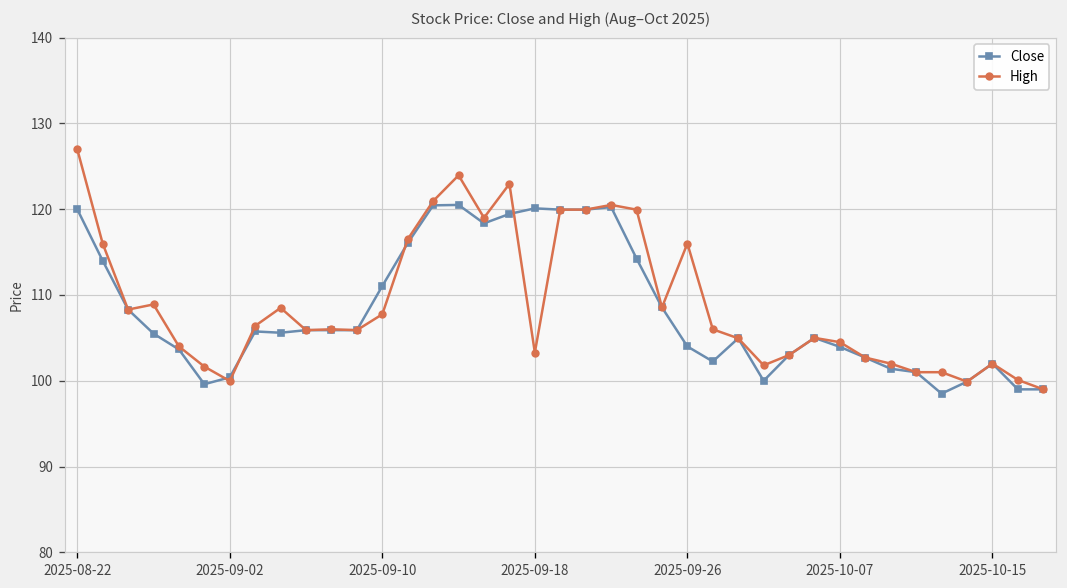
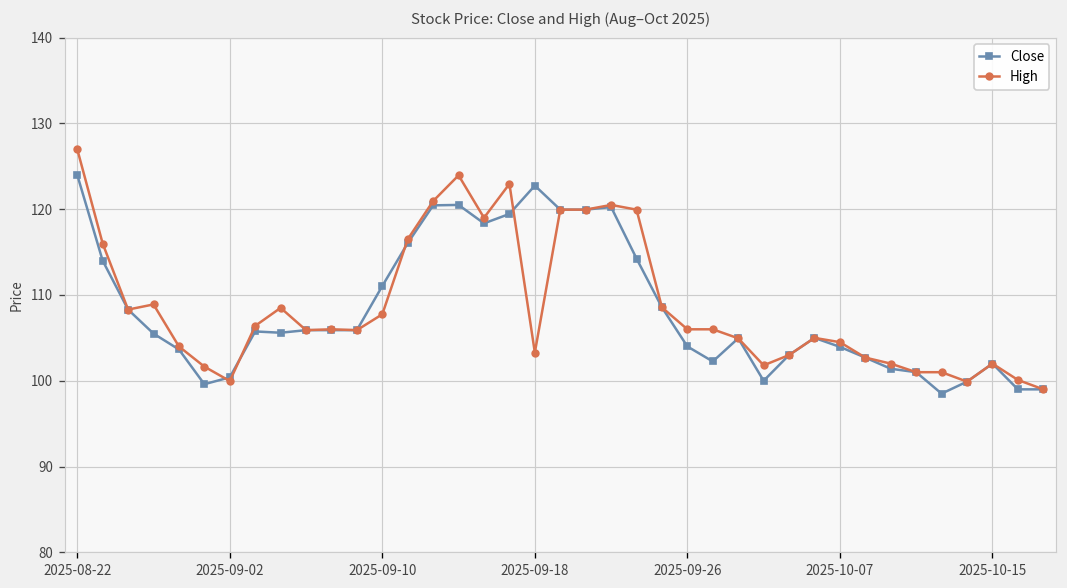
  {
    "Close": {
-     "2025-08-22": 120,
+     "2025-08-22": 124,
      "2025-09-02": 100,
      "2025-09-10": 111,
-     "2025-09-18": 120,
+     "2025-09-18": 123,
      "2025-09-26": 104,
      "2025-10-07": 104
    },
    "High": {
      "2025-08-22": 127,
      "2025-09-02": 100,
      "2025-09-10": 108,
      "2025-09-18": 103,
-     "2025-09-26": 116,
+     "2025-09-26": 106,
      "2025-10-07": 105
    }
  }
